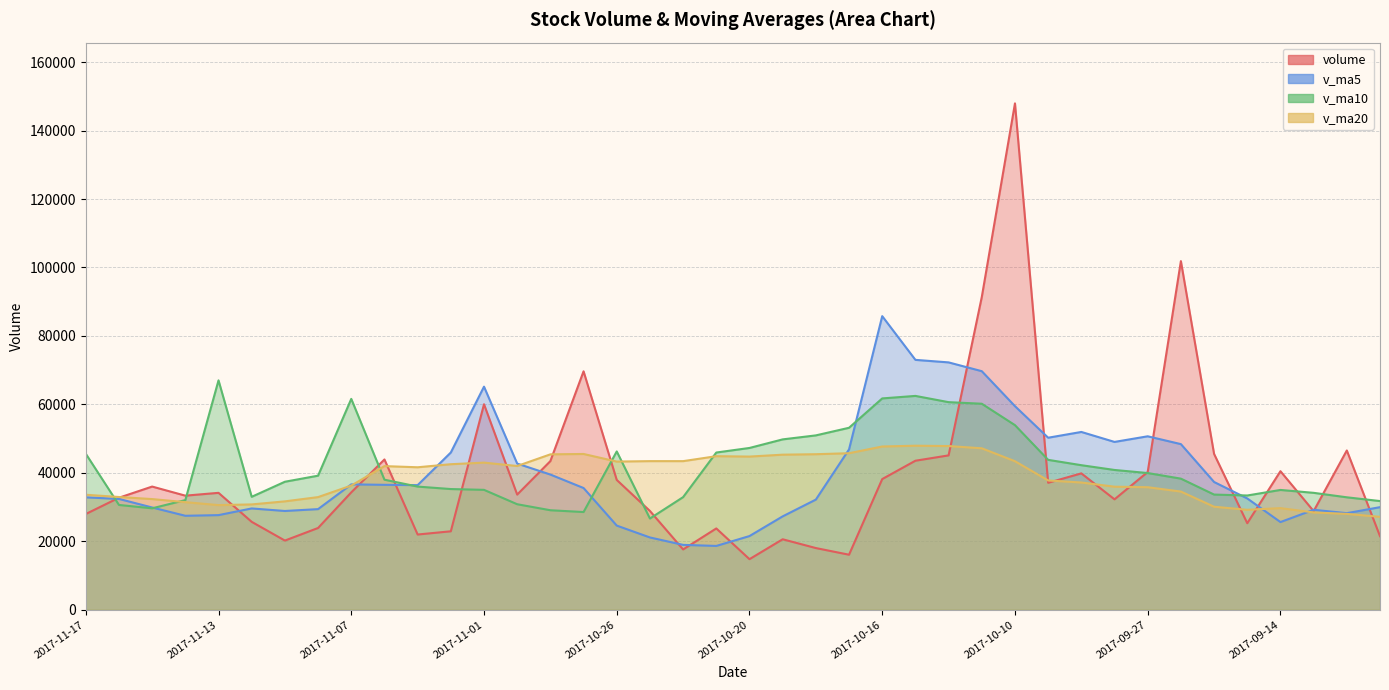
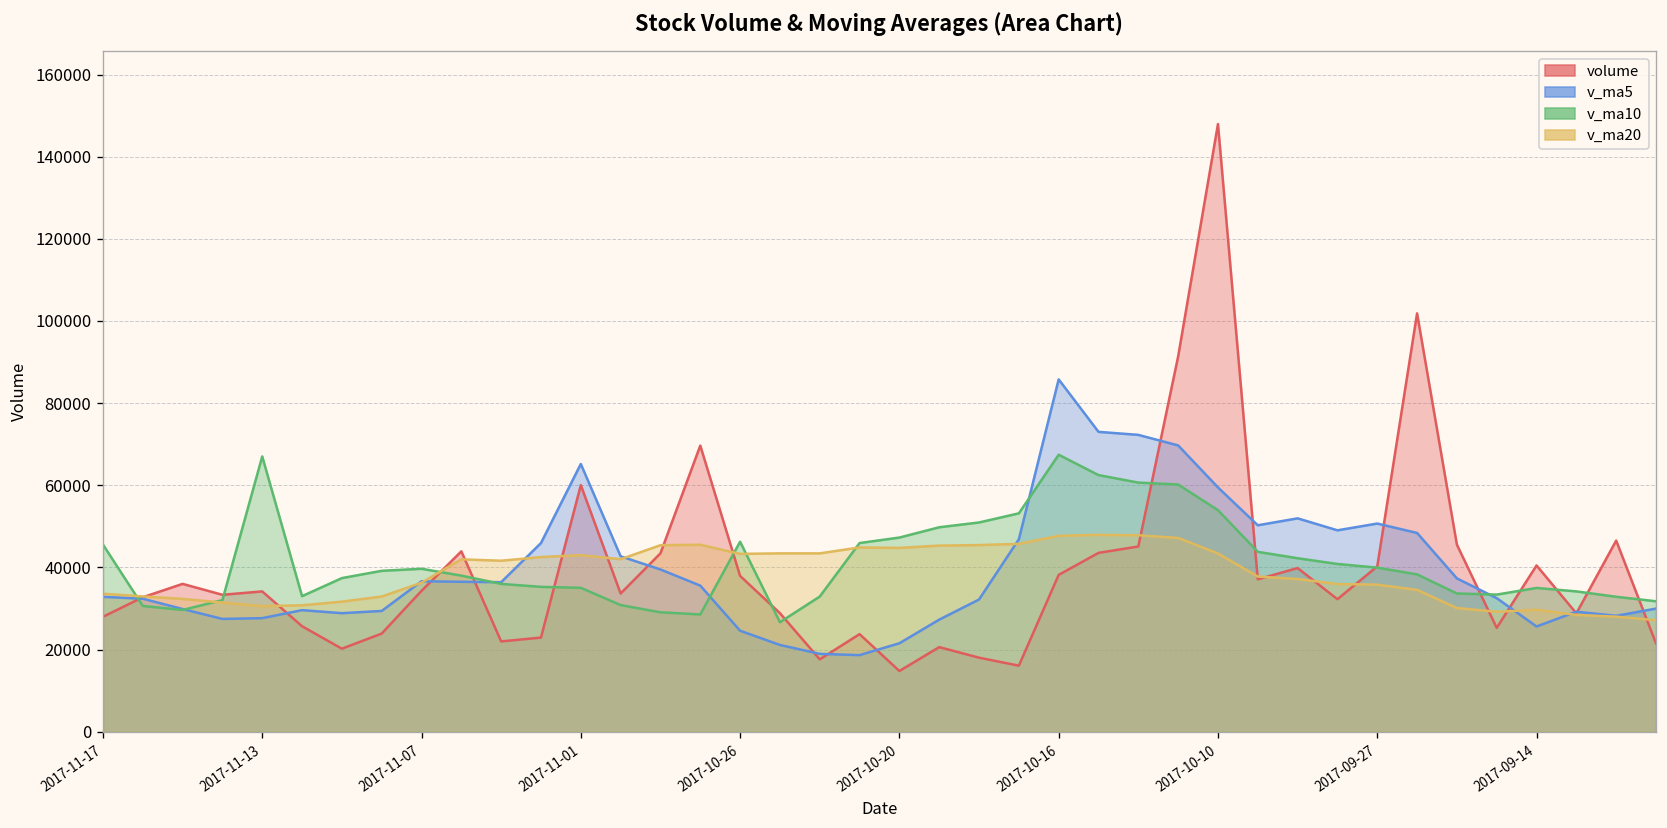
  {
    "v_ma5": {
      "2017-11-17": 33000,
      "2017-11-13": 28000,
      "2017-11-01": 65000,
      "2017-10-26": 25000,
      "2017-10-20": 22000,
      "2017-10-16": 86000,
      "2017-10-10": 59000,
      "2017-09-27": 51000,
      "2017-09-14": 26000
    },
    "v_ma10": {
      "2017-11-17": 46000,
      "2017-11-13": 67000,
-     "2017-11-07": 62000,
+     "2017-11-07": 40000,
      "2017-11-01": 35000,
      "2017-10-26": 46000,
      "2017-10-20": 47000,
-     "2017-10-16": 62000,
+     "2017-10-16": 67000,
      "2017-10-10": 54000,
      "2017-09-14": 35000
    }
  }
